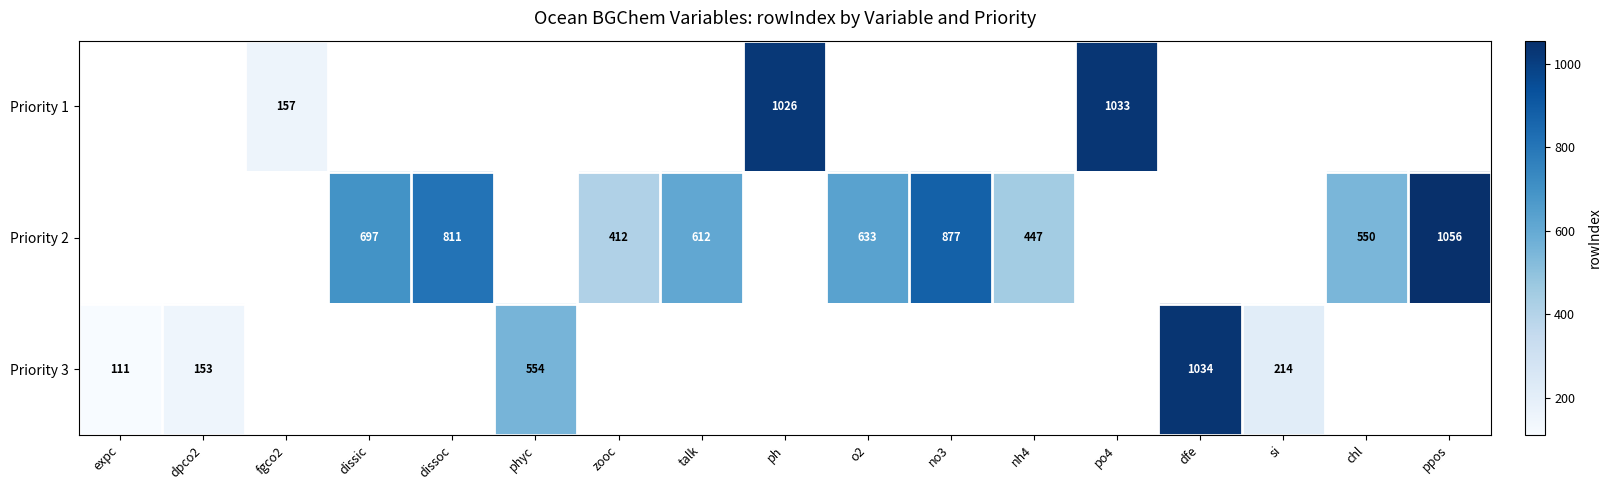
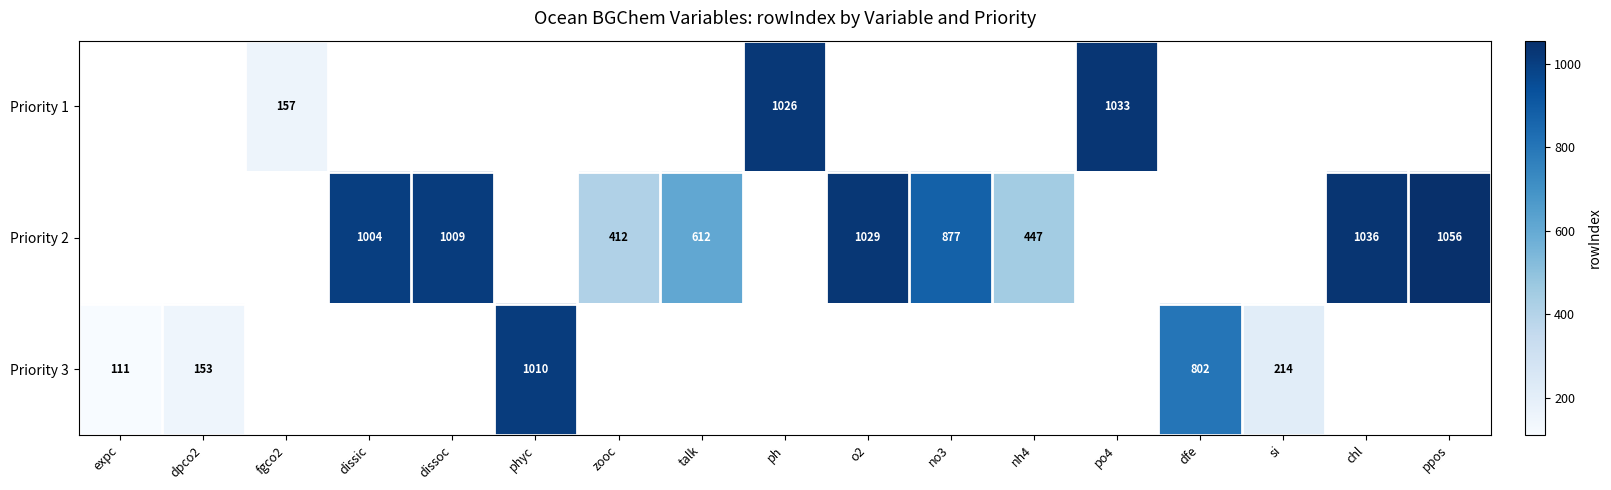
  {
    "Priority 1": {
      "fgco2": 157,
      "ph": 1026,
      "po4": 1033
    },
    "Priority 2": {
-     "dissic": 697,
-     "dissoc": 811,
+     "dissic": 1004,
+     "dissoc": 1009,
      "zooc": 412,
      "talk": 612,
-     "o2": 633,
+     "o2": 1029,
      "no3": 877,
      "nh4": 447,
-     "chl": 550,
+     "chl": 1036,
      "ppos": 1056
    },
    "Priority 3": {
      "expc": 111,
      "dpco2": 153,
-     "phyc": 554,
-     "dfe": 1034,
+     "phyc": 1010,
+     "dfe": 802,
      "si": 214
    }
  }
